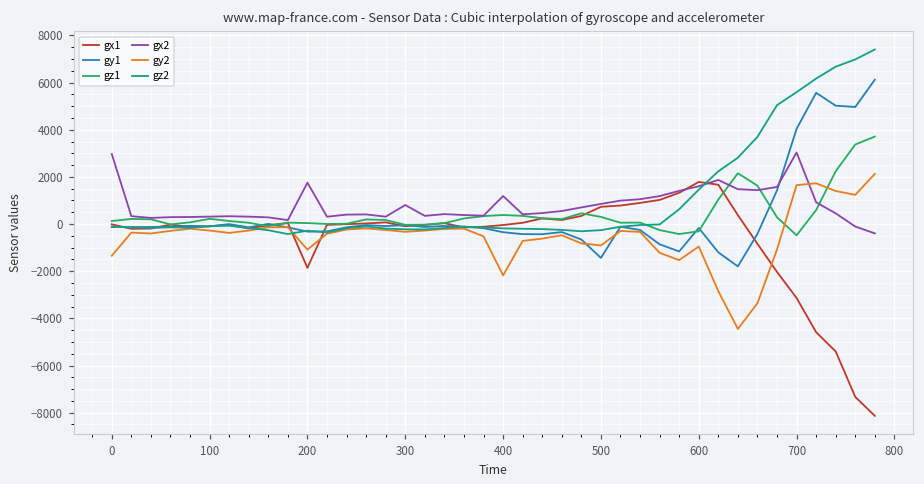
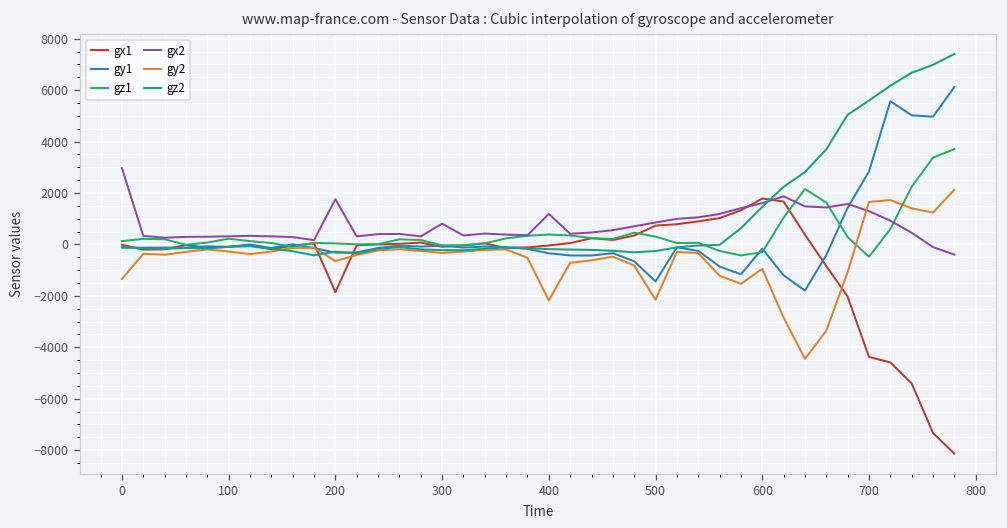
  {
    "gx1": {
      "200": -1900,
      "400": 0,
      "500": 700,
      "600": 1800,
-     "700": -3100
+     "700": -4400
    },
    "gy1": {
      "400": -300,
      "500": -1400,
      "600": -200,
-     "700": 4000
+     "700": 2800
    },
    "gx2": {
      "0": 3000,
      "200": 1800,
      "300": 800,
      "400": 1200,
      "500": 900,
      "600": 1600,
-     "700": 3000
+     "700": 1300
    },
    "gy2": {
      "0": -1300,
      "100": -300,
-     "200": -1100,
+     "200": -600,
      "400": -2200,
-     "500": -900,
+     "500": -2200,
      "600": -1000,
      "700": 1700
    }
  }
